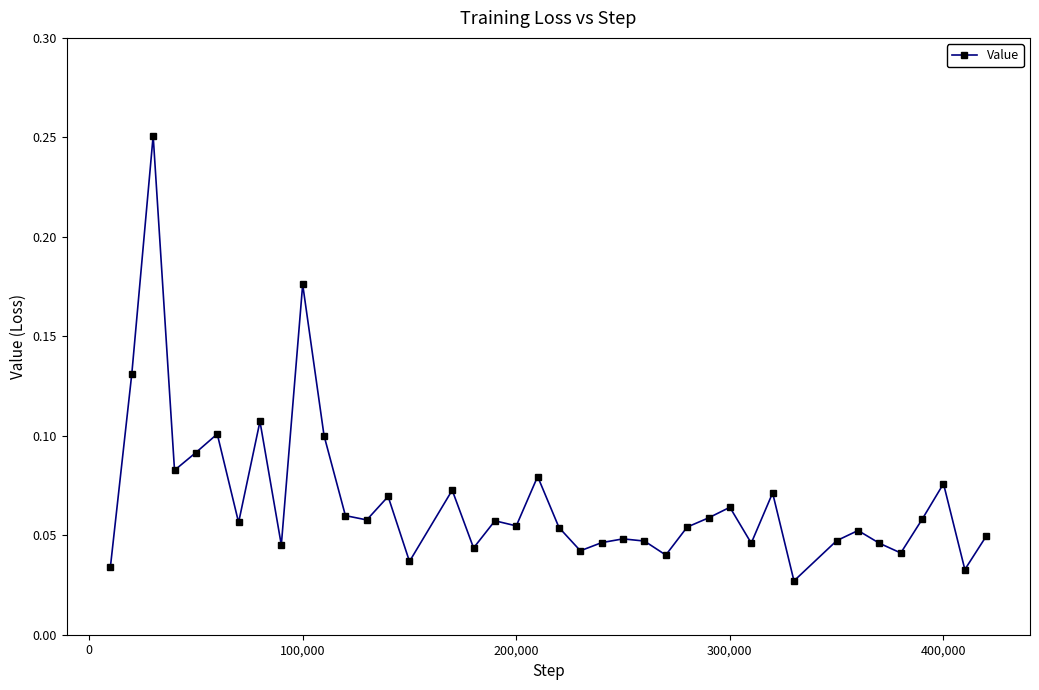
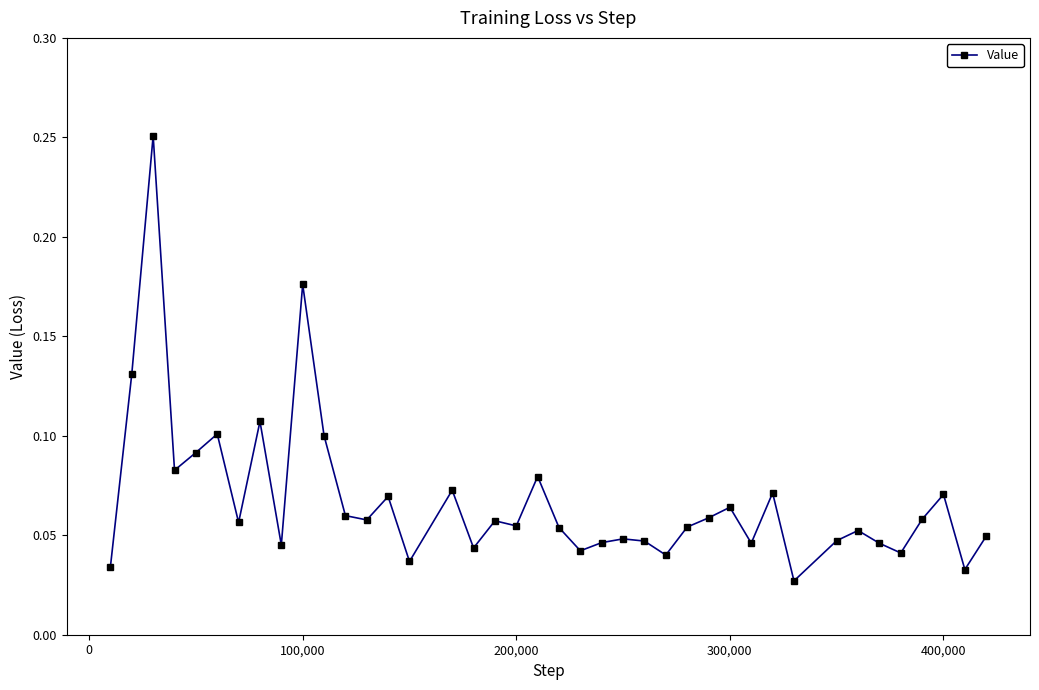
  {
    "100,000": 0.176,
    "200,000": 0.055,
    "300,000": 0.064,
-   "400,000": 0.076
+   "400,000": 0.071
  }
